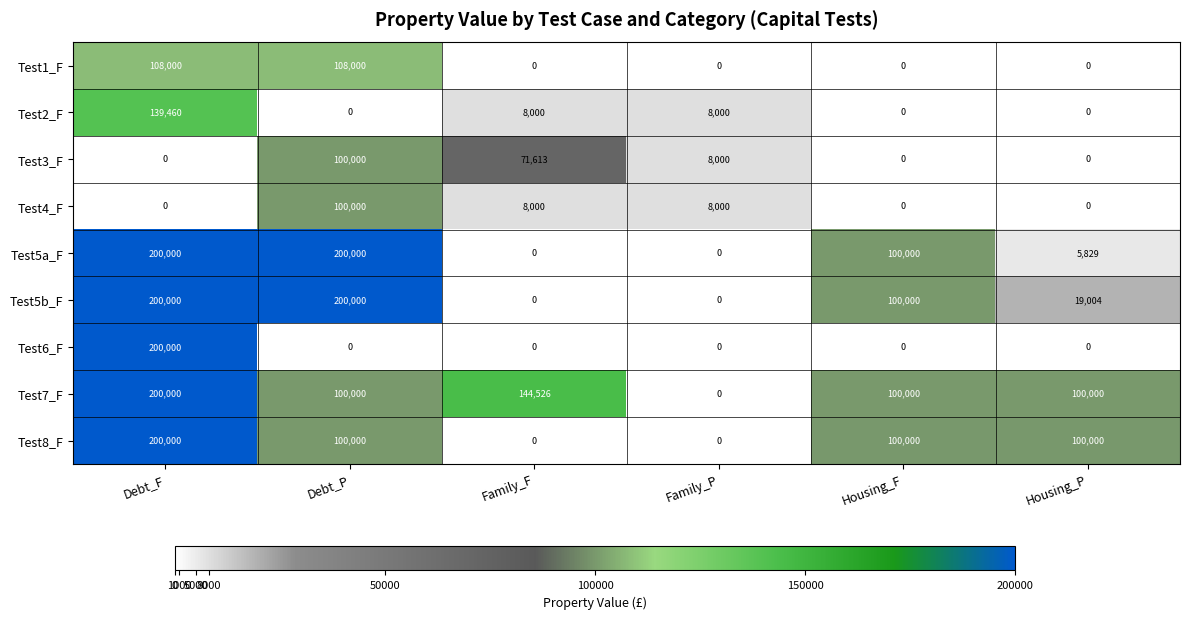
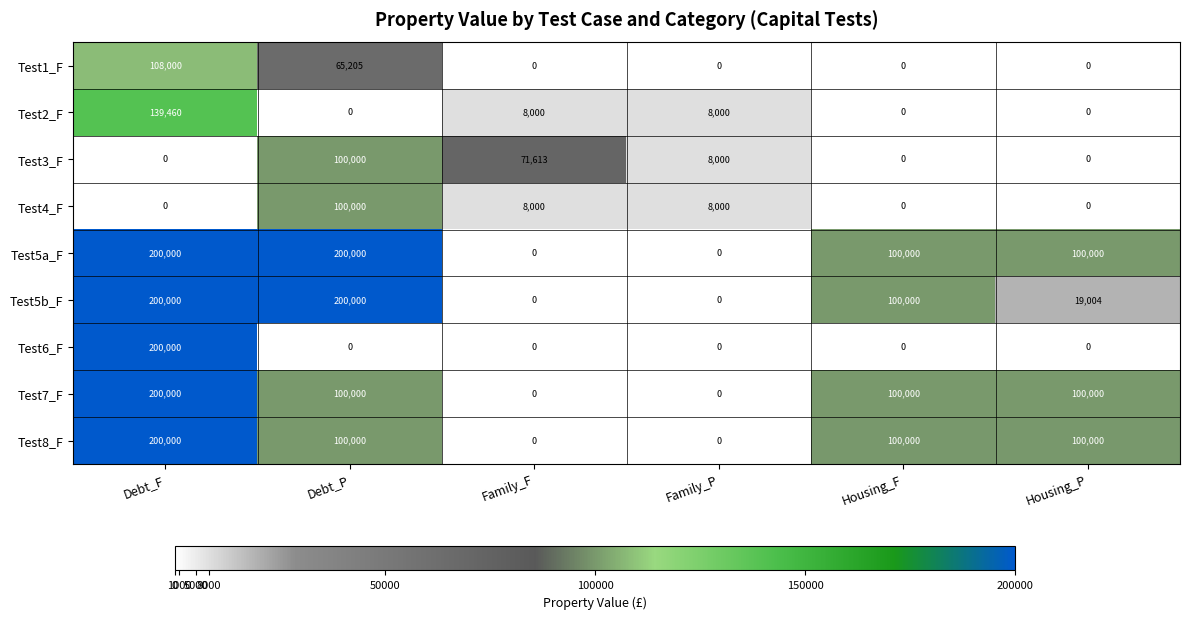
  {
    "Test1_F": {
      "Debt_F": "108,000",
-     "Debt_P": "108,000",
+     "Debt_P": "65,205",
      "Family_F": "0",
      "Family_P": "0",
      "Housing_F": "0",
      "Housing_P": "0"
    },
    "Test2_F": {
      "Debt_F": "139,460",
      "Debt_P": "0",
      "Family_F": "8,000",
      "Family_P": "8,000",
      "Housing_F": "0",
      "Housing_P": "0"
    },
    "Test3_F": {
      "Debt_F": "0",
      "Debt_P": "100,000",
      "Family_F": "71,613",
      "Family_P": "8,000",
      "Housing_F": "0",
      "Housing_P": "0"
    },
    "Test4_F": {
      "Debt_F": "0",
      "Debt_P": "100,000",
      "Family_F": "8,000",
      "Family_P": "8,000",
      "Housing_F": "0",
      "Housing_P": "0"
    },
    "Test5a_F": {
      "Debt_F": "200,000",
      "Debt_P": "200,000",
      "Family_F": "0",
      "Family_P": "0",
      "Housing_F": "100,000",
-     "Housing_P": "5,829"
+     "Housing_P": "100,000"
    },
    "Test5b_F": {
      "Debt_F": "200,000",
      "Debt_P": "200,000",
      "Family_F": "0",
      "Family_P": "0",
      "Housing_F": "100,000",
      "Housing_P": "19,004"
    },
    "Test6_F": {
      "Debt_F": "200,000",
      "Debt_P": "0",
      "Family_F": "0",
      "Family_P": "0",
      "Housing_F": "0",
      "Housing_P": "0"
    },
    "Test7_F": {
      "Debt_F": "200,000",
      "Debt_P": "100,000",
-     "Family_F": "144,526",
+     "Family_F": "0",
      "Family_P": "0",
      "Housing_F": "100,000",
      "Housing_P": "100,000"
    },
    "Test8_F": {
      "Debt_F": "200,000",
      "Debt_P": "100,000",
      "Family_F": "0",
      "Family_P": "0",
      "Housing_F": "100,000",
      "Housing_P": "100,000"
    }
  }
